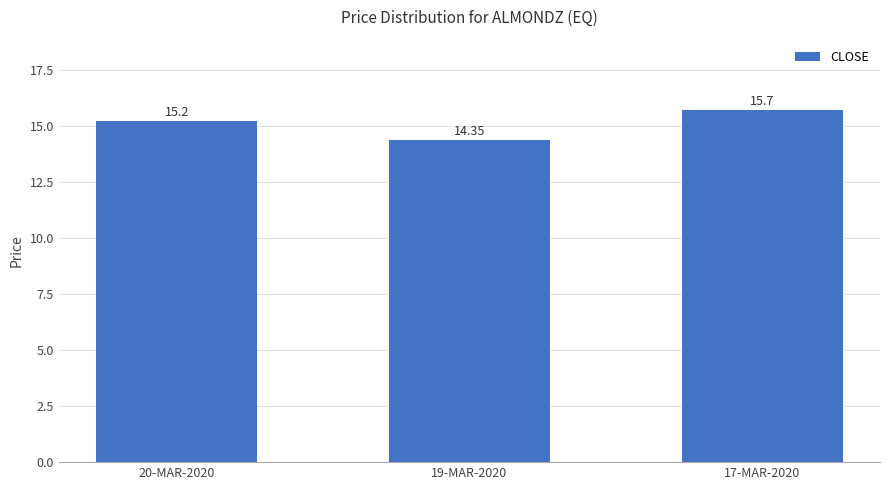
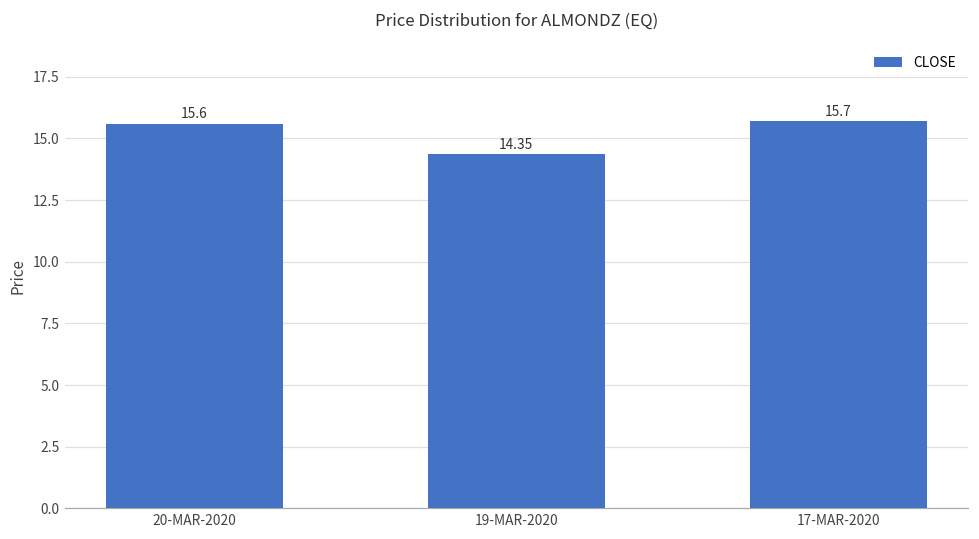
  {
-   "20-MAR-2020": 15.2,
+   "20-MAR-2020": 15.6,
    "19-MAR-2020": 14.35,
    "17-MAR-2020": 15.7
  }
